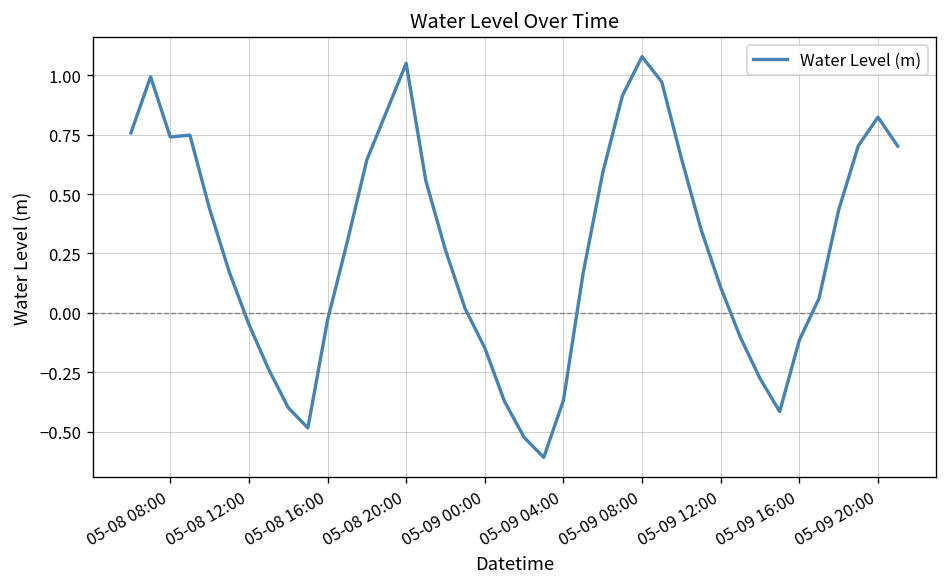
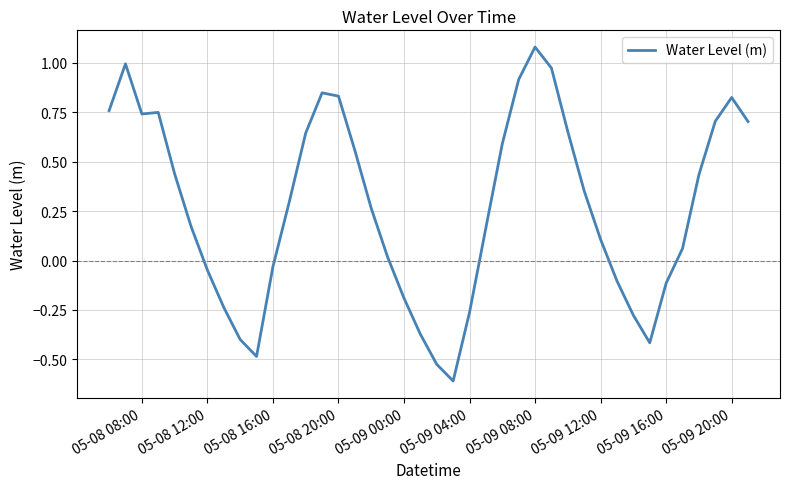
  {
    "05-08 08:00": 0.74,
    "05-08 12:00": -0.05,
    "05-08 16:00": -0.03,
-   "05-08 20:00": 1.05,
-   "05-09 00:00": -0.15,
-   "05-09 04:00": -0.37,
+   "05-08 20:00": 0.83,
+   "05-09 00:00": -0.19,
+   "05-09 04:00": -0.26,
    "05-09 08:00": 1.08,
    "05-09 12:00": 0.11,
    "05-09 16:00": -0.11,
    "05-09 20:00": 0.82
  }
